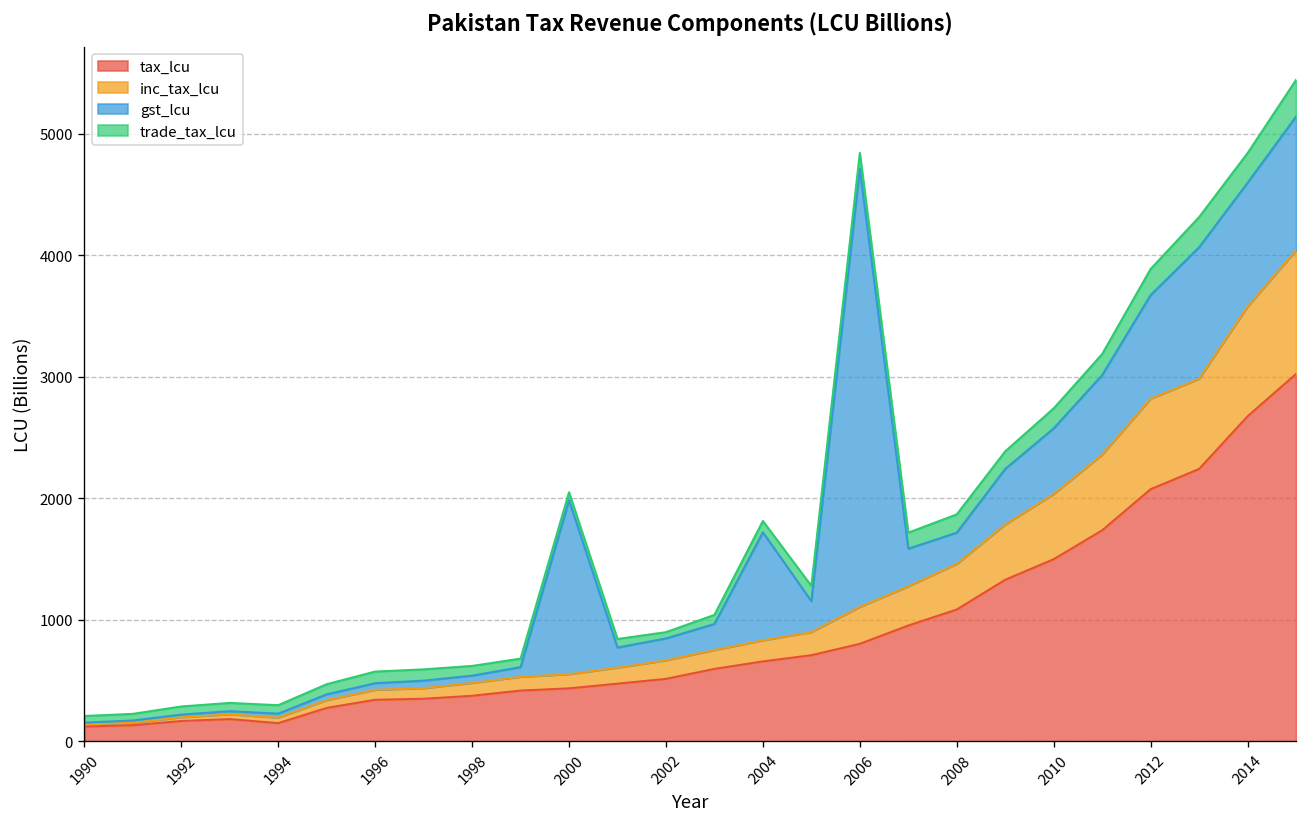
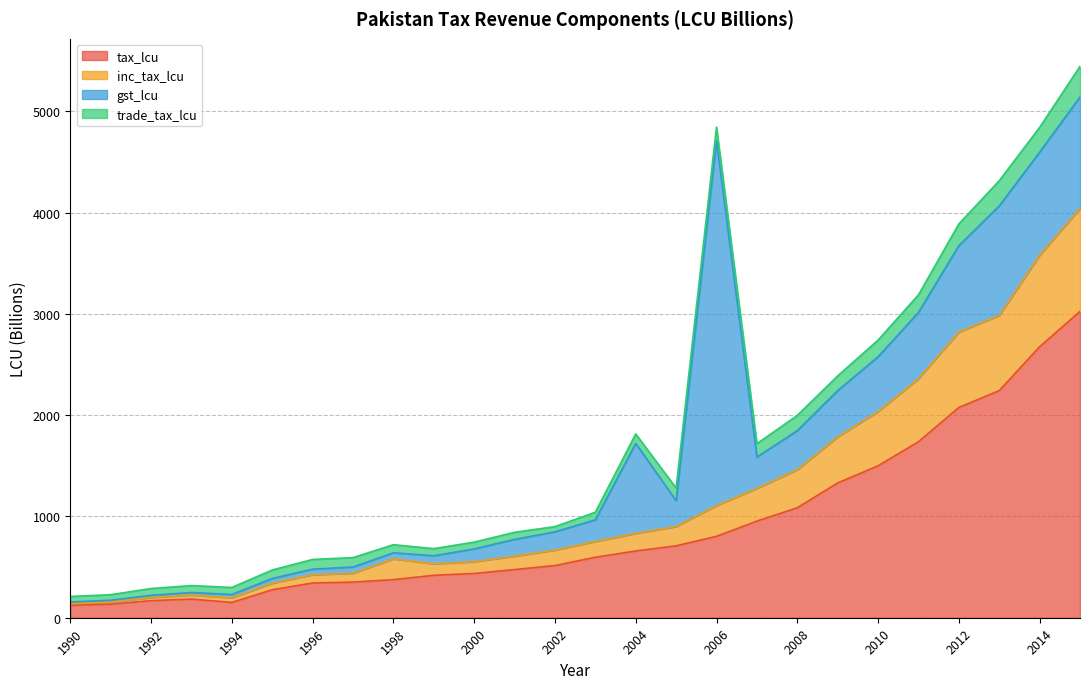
  {
    "tax_lcu": {
      "1992": 170,
      "1994": 150,
      "1996": 340,
      "1998": 380,
      "2000": 440,
      "2002": 520,
      "2004": 660,
      "2006": 800,
      "2008": 1090,
      "2010": 1500,
      "2012": 2080,
      "2014": 2680
    },
    "inc_tax_lcu": {
      "1994": 50,
      "1996": 80,
-     "1998": 110,
+     "1998": 210,
      "2000": 120,
      "2002": 150,
      "2004": 170,
      "2006": 300,
      "2008": 380,
      "2010": 540,
      "2012": 750,
      "2014": 900
    },
    "gst_lcu": {
      "1994": 30,
      "1996": 50,
      "1998": 60,
-     "2000": 1430,
+     "2000": 130,
      "2002": 180,
      "2004": 890,
      "2006": 3600,
-     "2008": 260,
+     "2008": 390,
      "2010": 540,
      "2012": 850,
      "2014": 1020
    },
    "trade_tax_lcu": {
      "1990": 50,
      "1992": 70,
      "1994": 70,
      "1996": 100,
      "1998": 80,
      "2000": 70,
      "2002": 50,
      "2004": 90,
      "2006": 130,
      "2008": 150,
      "2010": 160,
      "2012": 220,
      "2014": 240
    }
  }
